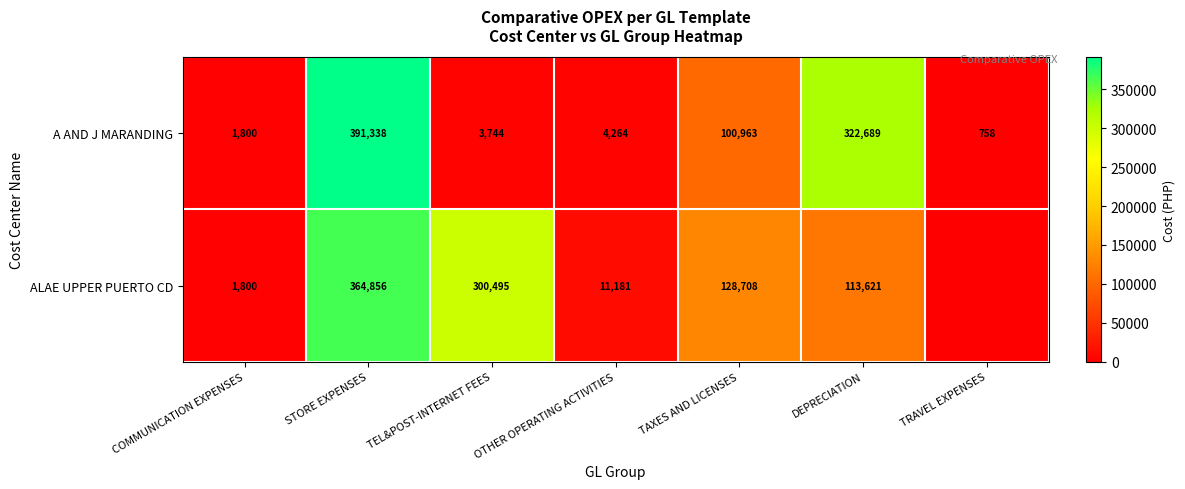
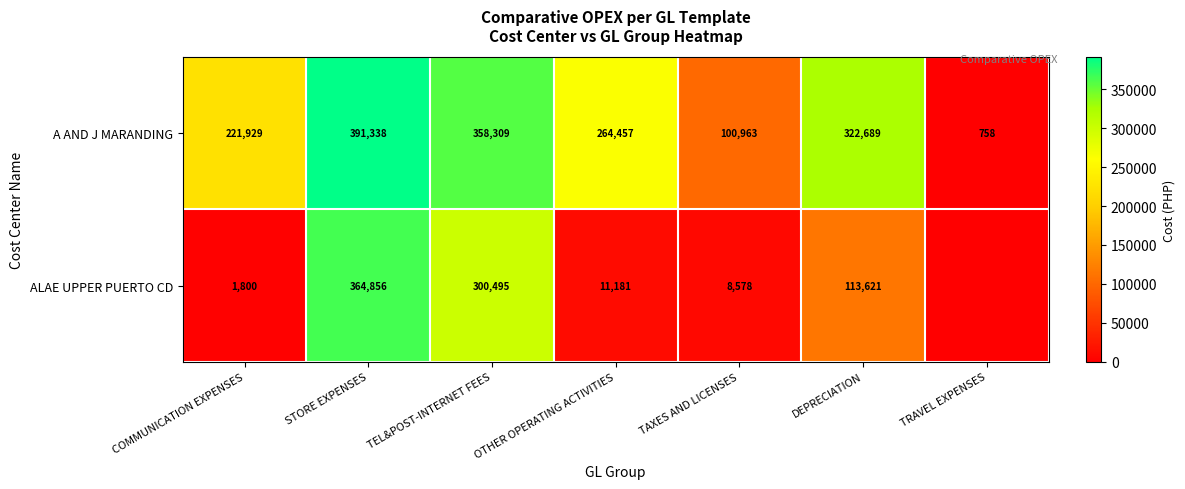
  {
    "A AND J MARANDING": {
-     "COMMUNICATION EXPENSES": "1,800",
+     "COMMUNICATION EXPENSES": "221,929",
      "STORE EXPENSES": "391,338",
-     "TEL&POST-INTERNET FEES": "3,744",
-     "OTHER OPERATING ACTIVITIES": "4,264",
+     "TEL&POST-INTERNET FEES": "358,309",
+     "OTHER OPERATING ACTIVITIES": "264,457",
      "TAXES AND LICENSES": "100,963",
      "DEPRECIATION": "322,689"
    },
    "ALAE UPPER PUERTO CD": {
      "COMMUNICATION EXPENSES": "1,800",
      "STORE EXPENSES": "364,856",
      "TEL&POST-INTERNET FEES": "300,495",
      "OTHER OPERATING ACTIVITIES": "11,181",
-     "TAXES AND LICENSES": "128,708",
+     "TAXES AND LICENSES": "8,578",
      "DEPRECIATION": "113,621"
    }
  }
